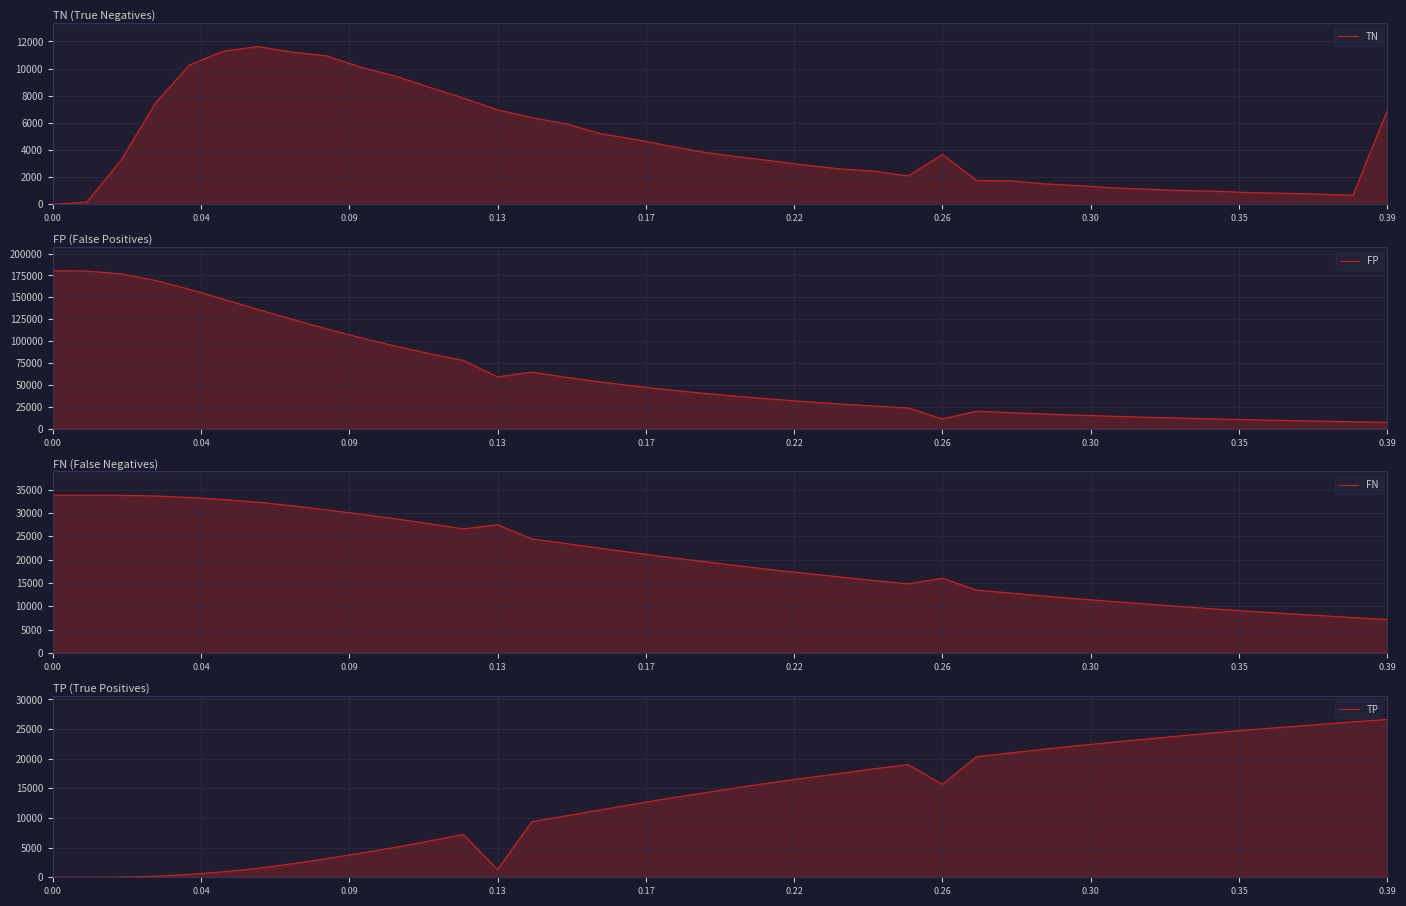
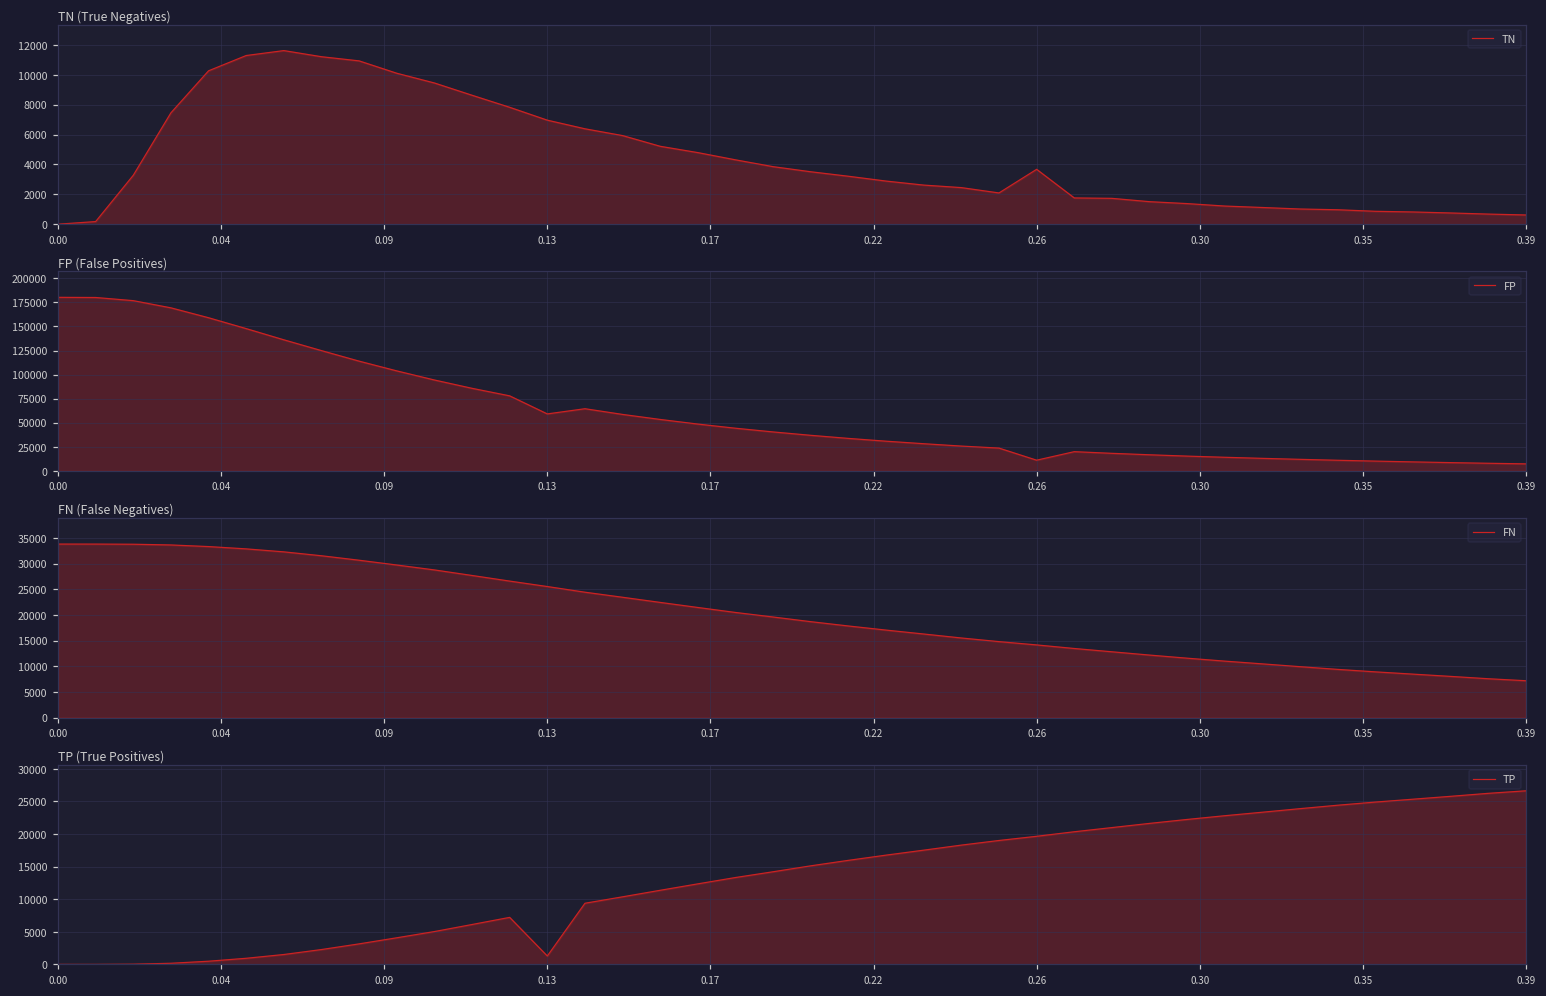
  {
    "TN (True Negatives)": {
      "0.00": 0,
      "0.13": 7000,
      "0.26": 3700,
-     "0.39": 6900
+     "0.39": 600
    },
    "FP (False Positives)": {
      "0.00": 180000,
      "0.13": 60000,
      "0.26": 10000,
      "0.39": 10000
    },
    "FN (False Negatives)": {
      "0.00": 34000,
-     "0.13": 27000,
-     "0.26": 16000,
+     "0.13": 26000,
+     "0.26": 14000,
      "0.39": 7000
    },
    "TP (True Positives)": {
      "0.00": 0,
      "0.13": 1000,
-     "0.26": 16000,
+     "0.26": 20000,
      "0.39": 27000
    }
  }
